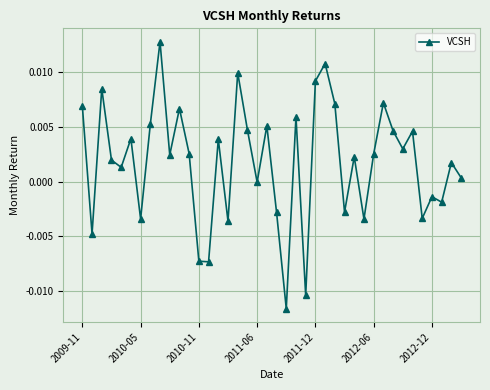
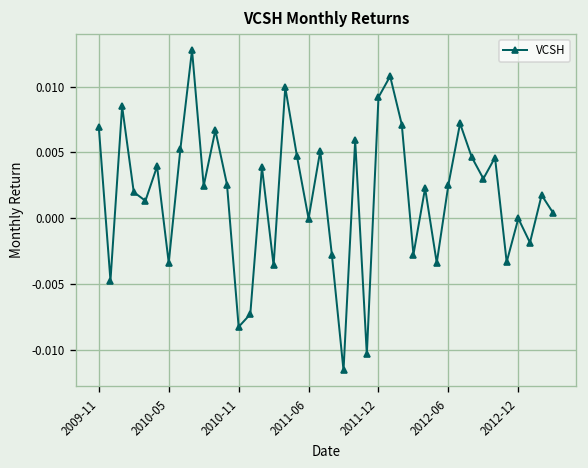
  {
    "2009-11": 0.0069,
    "2010-05": -0.0034,
-   "2010-11": -0.0073,
+   "2010-11": -0.0083,
    "2011-06": 0.0000,
    "2011-12": 0.0092,
    "2012-06": 0.0025,
-   "2012-12": -0.0014
+   "2012-12": 0.0000
  }
